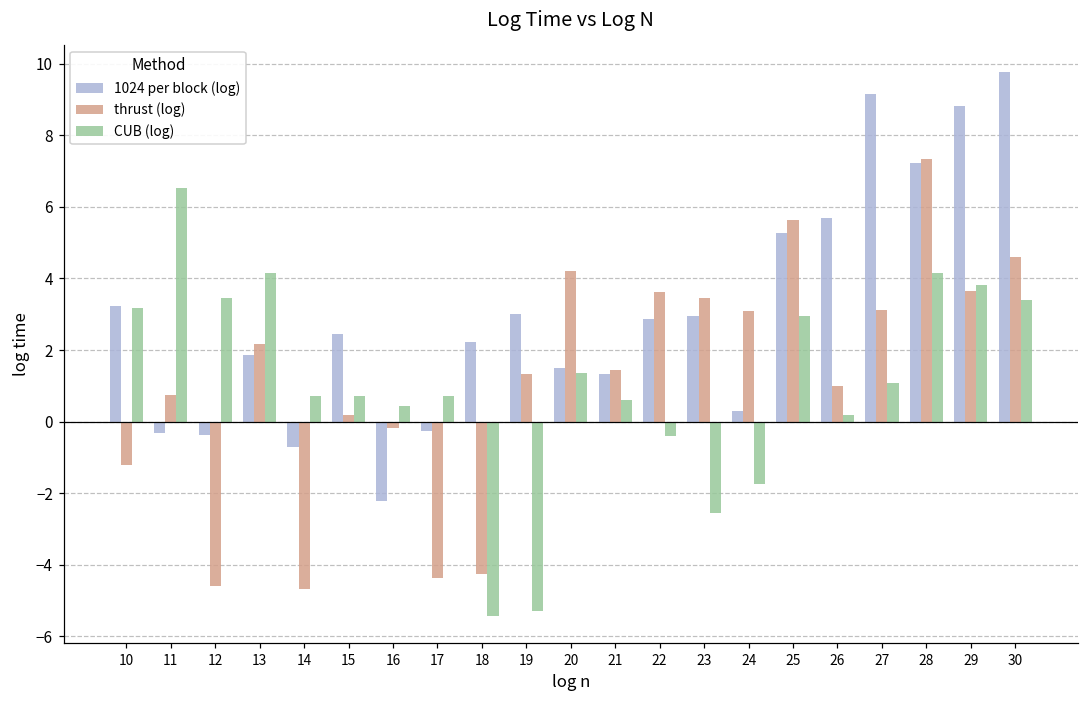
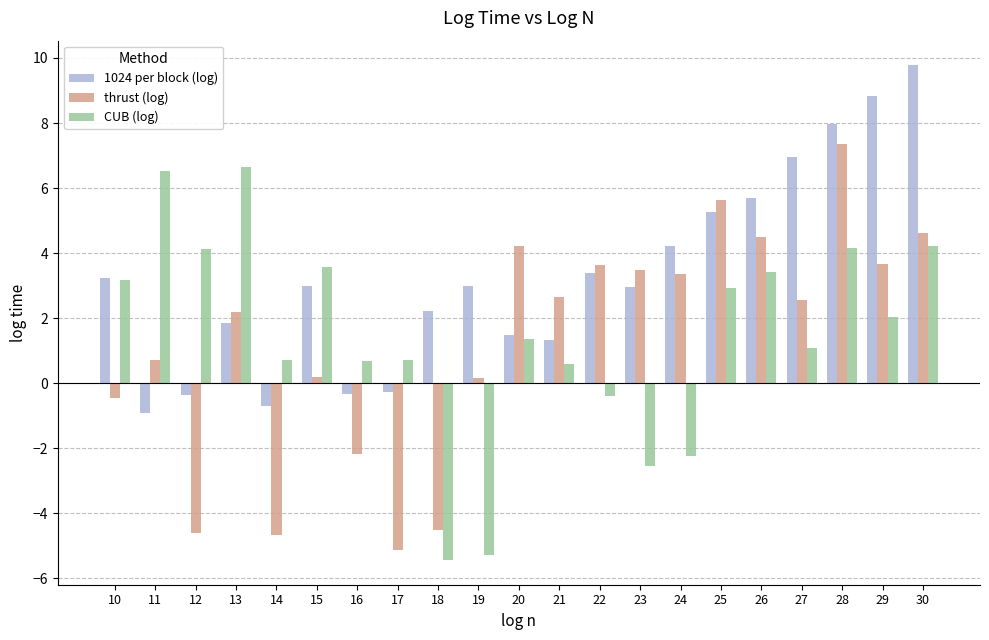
  {
    "1024 per block (log)": {
      "10": 3.2,
-     "11": -0.3,
+     "11": -0.9,
      "12": -0.4,
      "13": 1.9,
      "14": -0.7,
-     "15": 2.4,
-     "16": -2.2,
+     "15": 3.0,
+     "16": -0.3,
      "17": -0.3,
      "18": 2.2,
      "19": 3.0,
      "20": 1.5,
      "21": 1.3,
-     "22": 2.9,
+     "22": 3.4,
      "23": 2.9,
-     "24": 0.3,
+     "24": 4.2,
      "25": 5.3,
      "26": 5.7,
-     "27": 9.2,
-     "28": 7.2,
+     "27": 7.0,
+     "28": 8.0,
      "29": 8.8,
      "30": 9.8
    },
    "thrust (log)": {
-     "10": -1.2,
+     "10": -0.4,
      "11": 0.7,
      "12": -4.6,
      "13": 2.2,
      "14": -4.7,
      "15": 0.2,
-     "16": -0.2,
-     "17": -4.4,
-     "18": -4.3,
-     "19": 1.3,
+     "16": -2.2,
+     "17": -5.1,
+     "18": -4.5,
+     "19": 0.2,
      "20": 4.2,
-     "21": 1.4,
+     "21": 2.6,
      "22": 3.6,
      "23": 3.5,
-     "24": 3.1,
+     "24": 3.4,
      "25": 5.6,
-     "26": 1.0,
-     "27": 3.1,
+     "26": 4.5,
+     "27": 2.5,
      "28": 7.3,
      "29": 3.7,
      "30": 4.6
    },
    "CUB (log)": {
      "10": 3.2,
      "11": 6.5,
-     "12": 3.4,
-     "13": 4.1,
+     "12": 4.1,
+     "13": 6.6,
      "14": 0.7,
-     "15": 0.7,
-     "16": 0.4,
+     "15": 3.6,
+     "16": 0.7,
      "17": 0.7,
      "18": -5.4,
      "19": -5.3,
      "20": 1.4,
      "21": 0.6,
      "22": -0.4,
      "23": -2.6,
-     "24": -1.7,
+     "24": -2.2,
      "25": 2.9,
-     "26": 0.2,
+     "26": 3.4,
      "27": 1.1,
      "28": 4.2,
-     "29": 3.8,
-     "30": 3.4
+     "29": 2.0,
+     "30": 4.2
    }
  }
